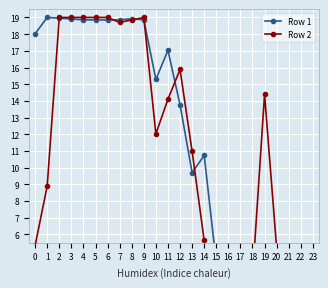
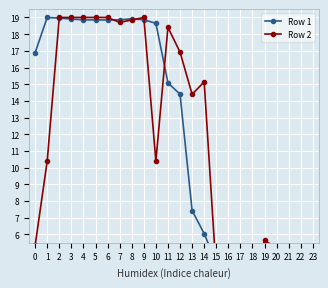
  {
    "Row 1": {
-     "0": 18.0,
+     "0": 16.9,
      "1": 19.0,
      "6": 18.8,
      "7": 18.9,
-     "10": 15.3,
-     "11": 17.0,
-     "12": 13.8,
-     "13": 9.7,
-     "14": 10.7
+     "10": 18.6,
+     "11": 15.1,
+     "12": 14.4,
+     "13": 7.4,
+     "14": 6.0
    },
    "Row 2": {
-     "1": 8.9,
+     "1": 10.4,
      "6": 19.0,
      "7": 18.7,
-     "10": 12.0,
-     "11": 14.1,
-     "12": 15.9,
-     "13": 11.0,
-     "14": 5.6,
-     "19": 14.4
+     "10": 10.4,
+     "11": 18.4,
+     "12": 16.9,
+     "13": 14.4,
+     "14": 15.1,
+     "19": 5.6
    }
  }
